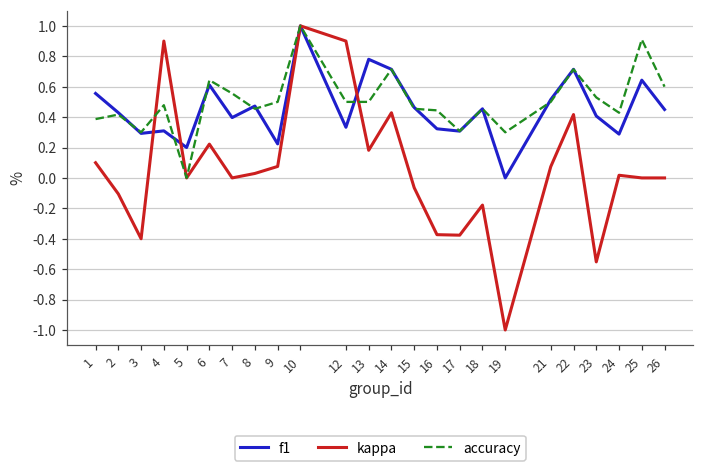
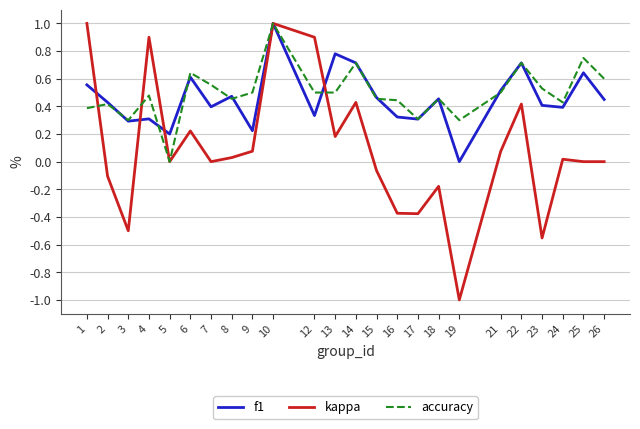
  {
    "f1": {
      "1": 0.56,
      "4": 0.31,
      "5": 0.20,
      "6": 0.61,
      "7": 0.40,
      "9": 0.22,
      "12": 0.33,
      "13": 0.78,
      "16": 0.32,
      "19": 0.00,
      "23": 0.41,
-     "24": 0.29,
+     "24": 0.39,
      "25": 0.64,
      "26": 0.45
    },
    "kappa": {
-     "1": 0.1,
+     "1": 1.0,
      "2": -0.1,
-     "3": -0.4,
+     "3": -0.5,
      "4": 0.9,
      "6": 0.22,
      "7": 0.0,
      "8": 0.03,
      "9": 0.08,
      "12": 0.9,
      "13": 0.18,
      "14": 0.43,
      "15": -0.06,
      "16": -0.37,
      "17": -0.38,
      "18": -0.18,
      "19": -1.0,
      "21": 0.07,
      "22": 0.4,
      "23": -0.55,
      "24": 0.0,
      "25": 0.0,
      "26": 0.0
    },
    "accuracy": {
      "1": 0.39,
      "4": 0.48,
      "6": 0.64,
      "7": 0.56,
      "9": 0.50,
      "12": 0.50,
      "13": 0.50,
      "16": 0.44,
      "19": 0.30,
      "23": 0.53,
      "24": 0.43,
-     "25": 0.91,
+     "25": 0.75,
      "26": 0.60
    }
  }
